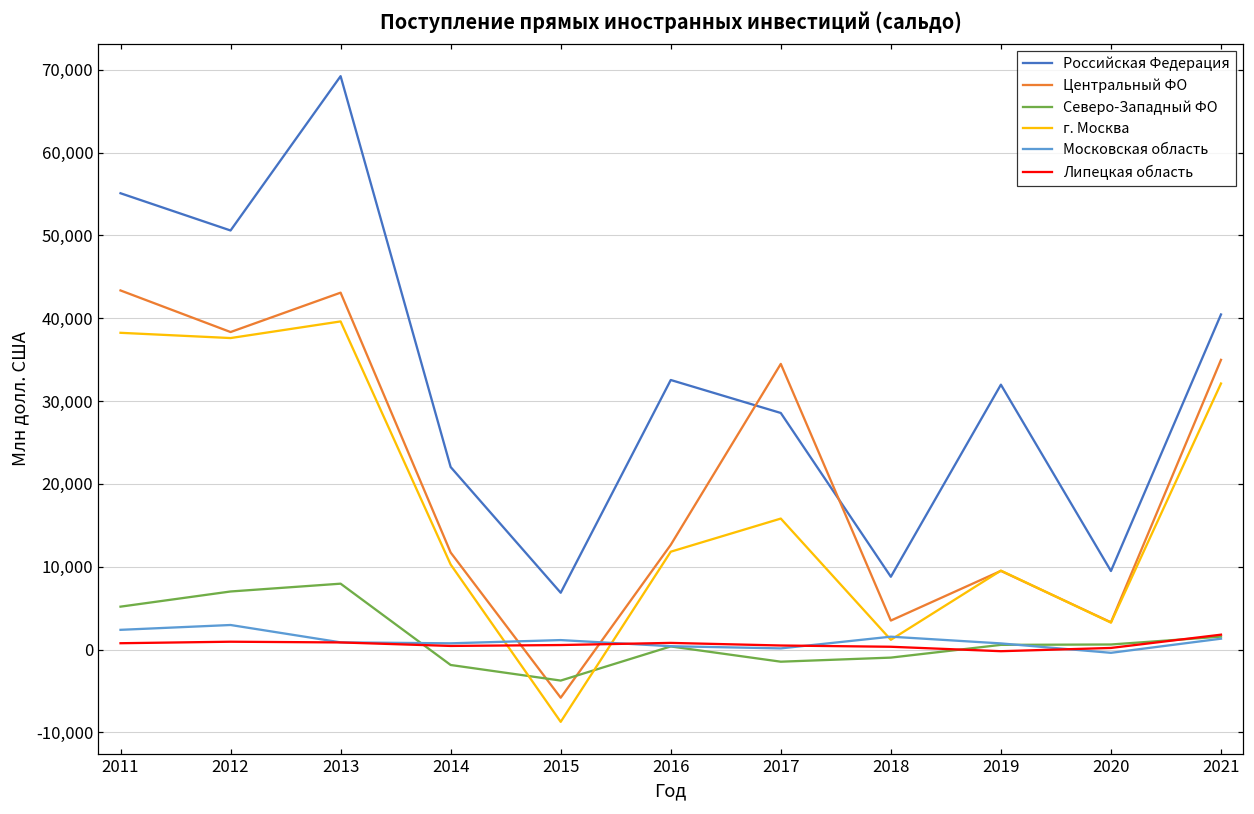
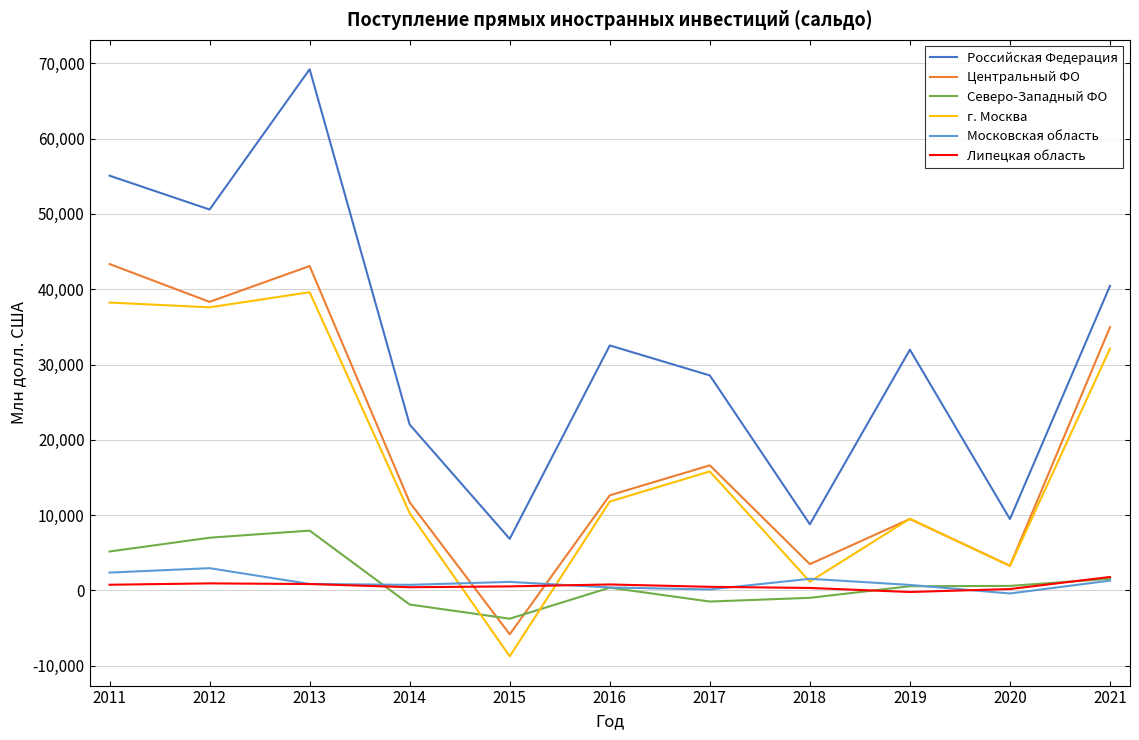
  {
    "Центральный ФО": {
      "2011": "43,000",
      "2012": "38,000",
      "2013": "43,000",
      "2014": "12,000",
      "2015": "-6,000",
      "2016": "13,000",
-     "2017": "34,000",
+     "2017": "17,000",
      "2018": "3,000",
      "2021": "35,000"
    },
    "Северо-Западный ФО": {
      "2011": "5,000",
      "2012": "7,000",
      "2013": "8,000",
      "2014": "-2,000",
      "2015": "-4,000",
      "2017": "-1,000",
      "2018": "-1,000",
      "2020": "1,000"
    },
    "г. Москва": {
      "2011": "38,000",
      "2012": "38,000",
      "2013": "40,000",
      "2014": "10,000",
      "2015": "-9,000",
      "2016": "12,000",
      "2017": "16,000",
      "2018": "1,000",
      "2021": "32,000"
    },
    "Липецкая область": {
      "2011": "1,000",
      "2012": "1,000",
      "2015": "1,000",
      "2016": "1,000",
      "2017": "0",
      "2018": "0",
      "2019": "0",
      "2020": "0"
    }
  }
